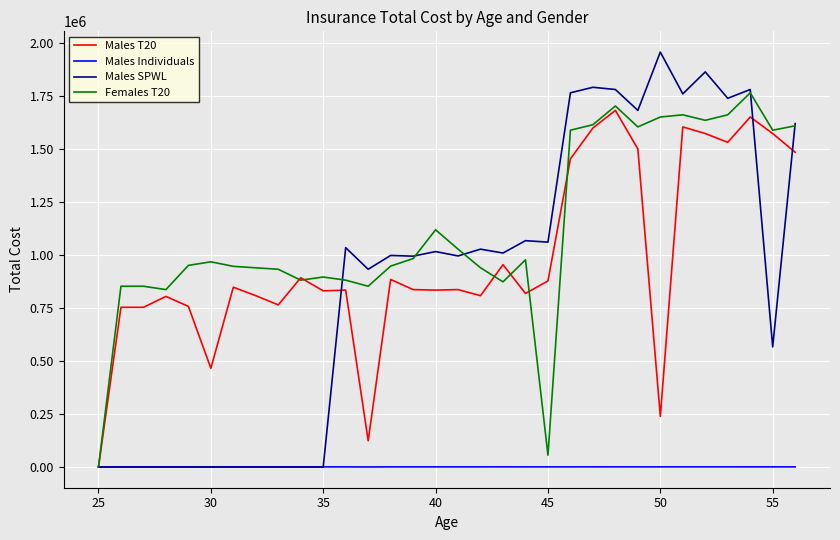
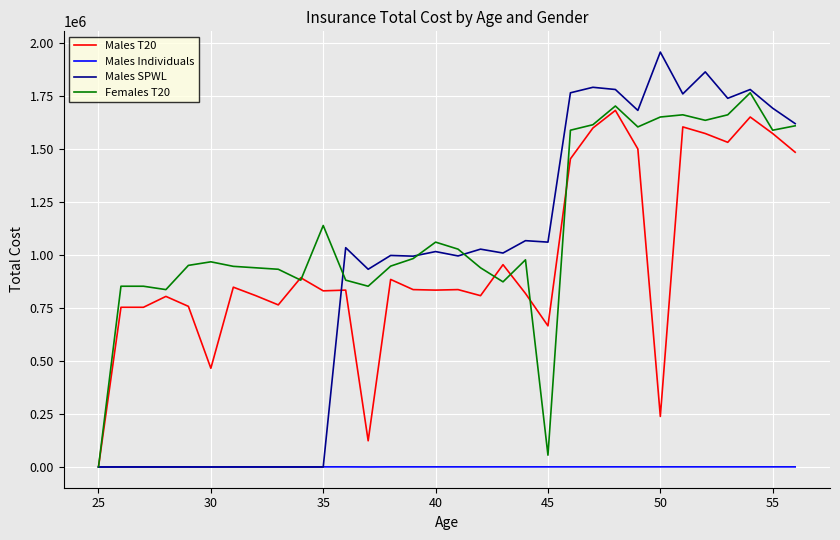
  {
    "Males T20": {
      "30": 470000,
      "35": 830000,
      "40": 830000,
-     "45": 880000,
+     "45": 670000,
      "50": 240000,
      "55": 1570000
    },
    "Males Individuals": {
      "40": 0,
      "45": 0,
      "50": 0,
      "55": 0
    },
    "Males SPWL": {
      "40": 1020000,
      "45": 1060000,
      "50": 1960000,
-     "55": 570000
+     "55": 1690000
    },
    "Females T20": {
      "30": 970000,
-     "35": 900000,
-     "40": 1120000,
+     "35": 1140000,
+     "40": 1060000,
      "45": 60000,
      "50": 1650000,
      "55": 1590000
    }
  }
